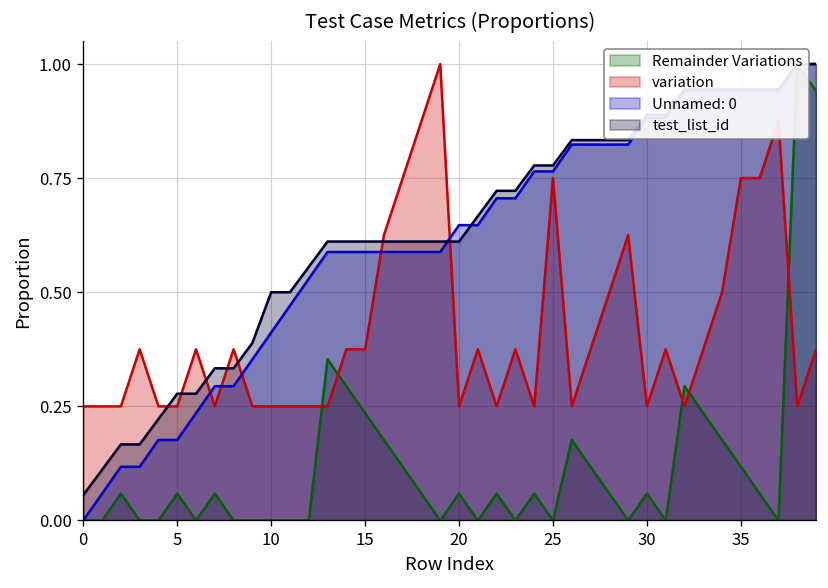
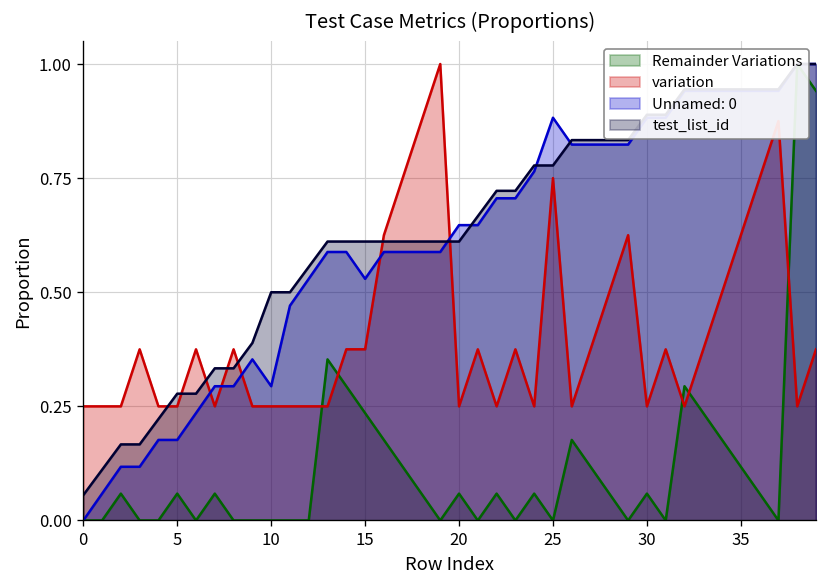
  {
    "variation": {
      "0": 0.25,
      "5": 0.25,
      "10": 0.25,
      "15": 0.38,
      "20": 0.25,
      "25": 0.75,
      "30": 0.25,
-     "35": 0.75
+     "35": 0.63
    },
    "Unnamed: 0": {
      "5": 0.18,
-     "10": 0.41,
-     "15": 0.59,
+     "10": 0.29,
+     "15": 0.53,
      "20": 0.65,
-     "25": 0.76
+     "25": 0.88
    }
  }
